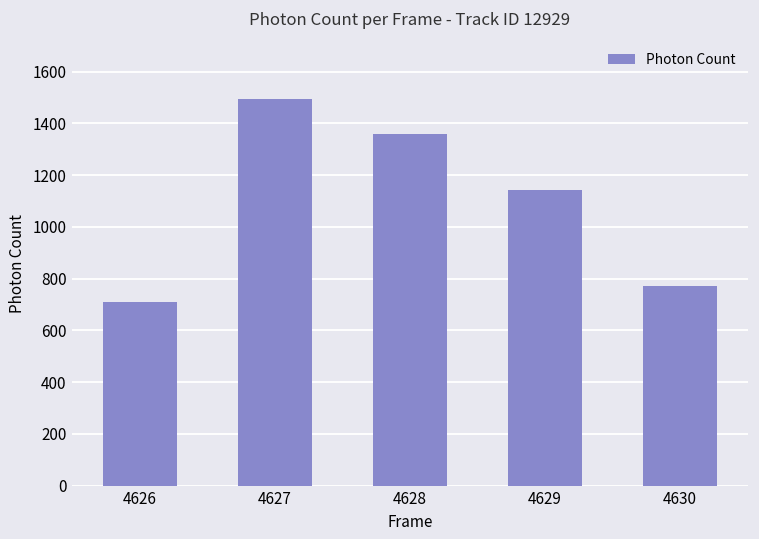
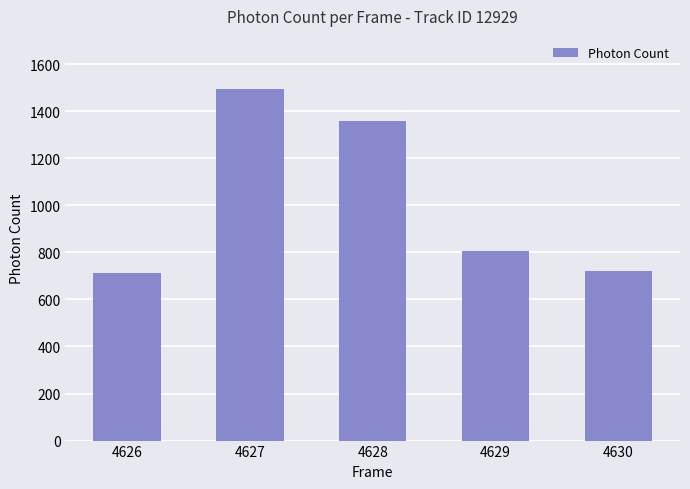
  {
    "4626": 710,
    "4627": 1500,
    "4628": 1360,
-   "4629": 1140,
-   "4630": 770
+   "4629": 810,
+   "4630": 720
  }
